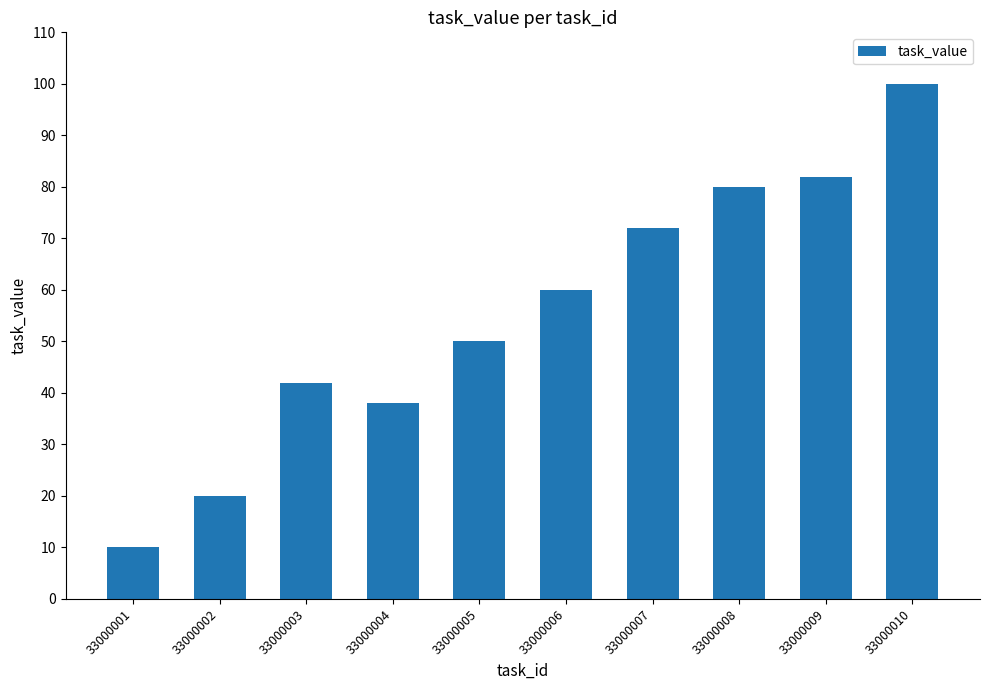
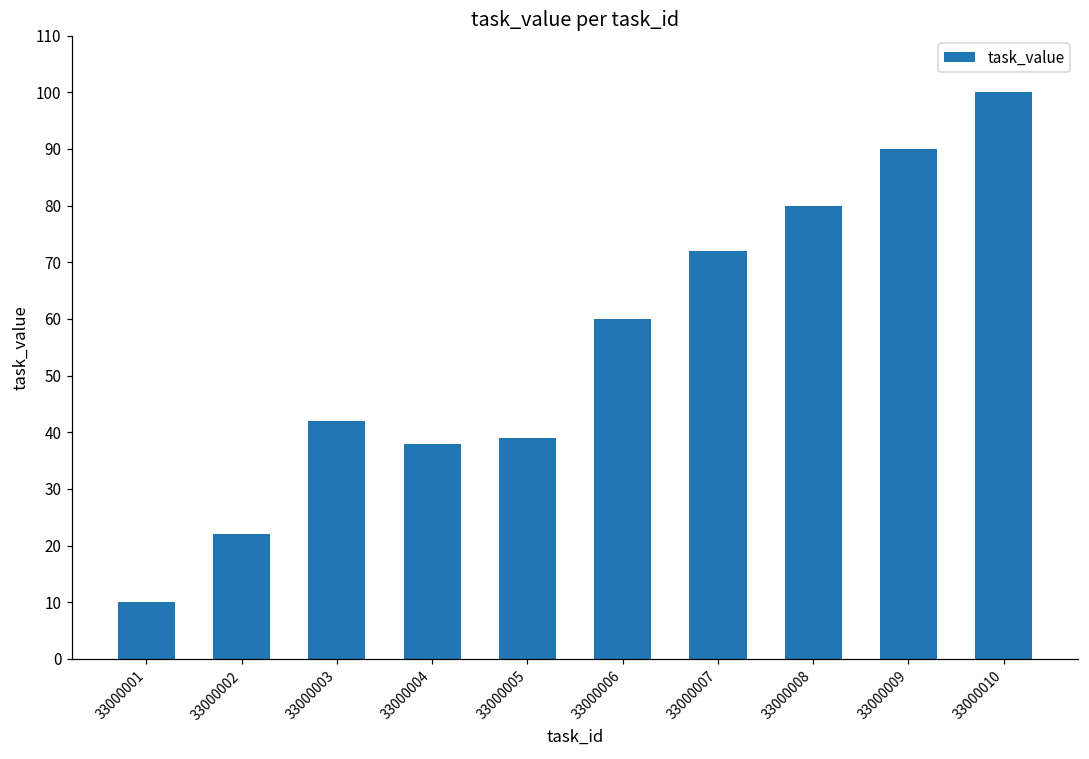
  {
    "33000001": 10,
-   "33000002": 20,
+   "33000002": 22,
    "33000003": 42,
    "33000004": 38,
-   "33000005": 50,
+   "33000005": 39,
    "33000006": 60,
    "33000007": 72,
    "33000008": 80,
-   "33000009": 82,
+   "33000009": 90,
    "33000010": 100
  }
